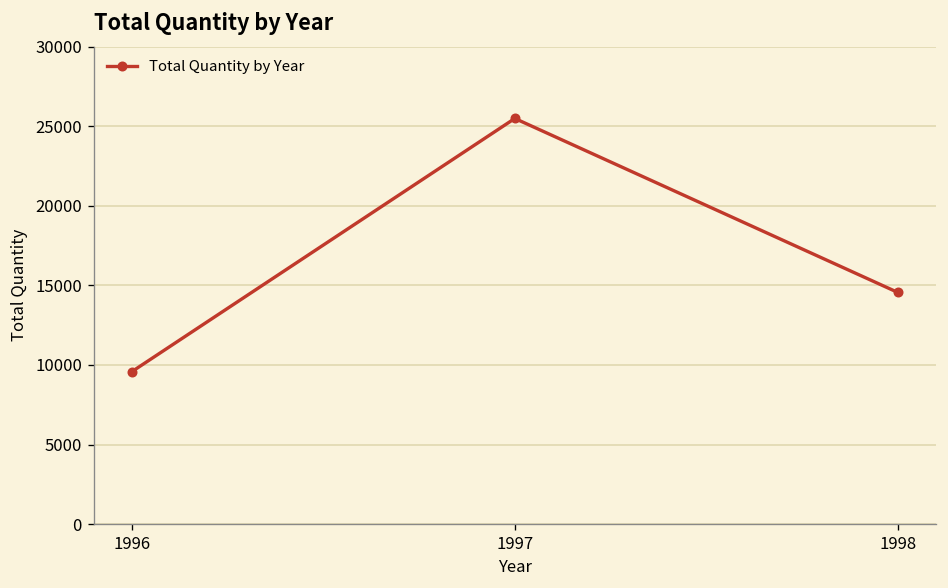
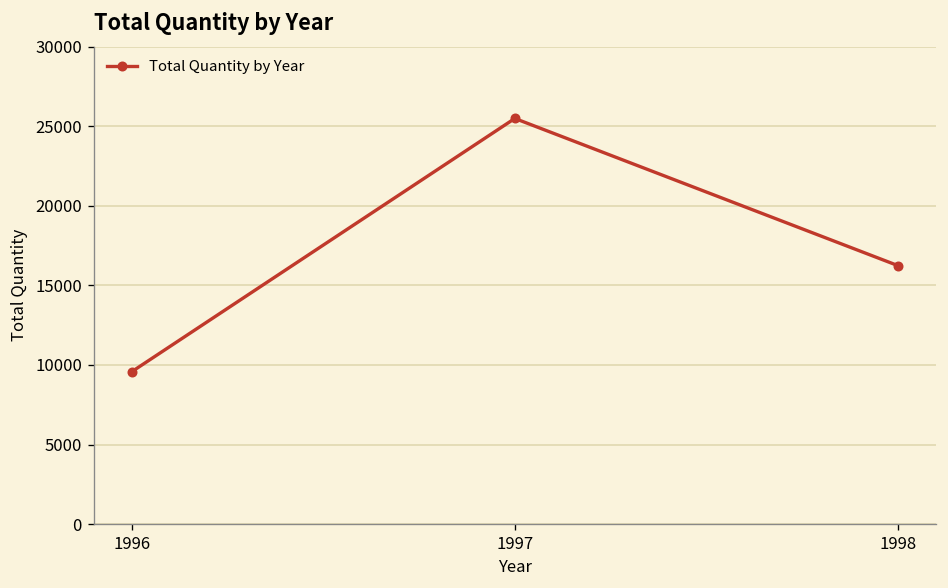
  {
    "1996": 9600,
    "1997": 25500,
-   "1998": 14600
+   "1998": 16200
  }
